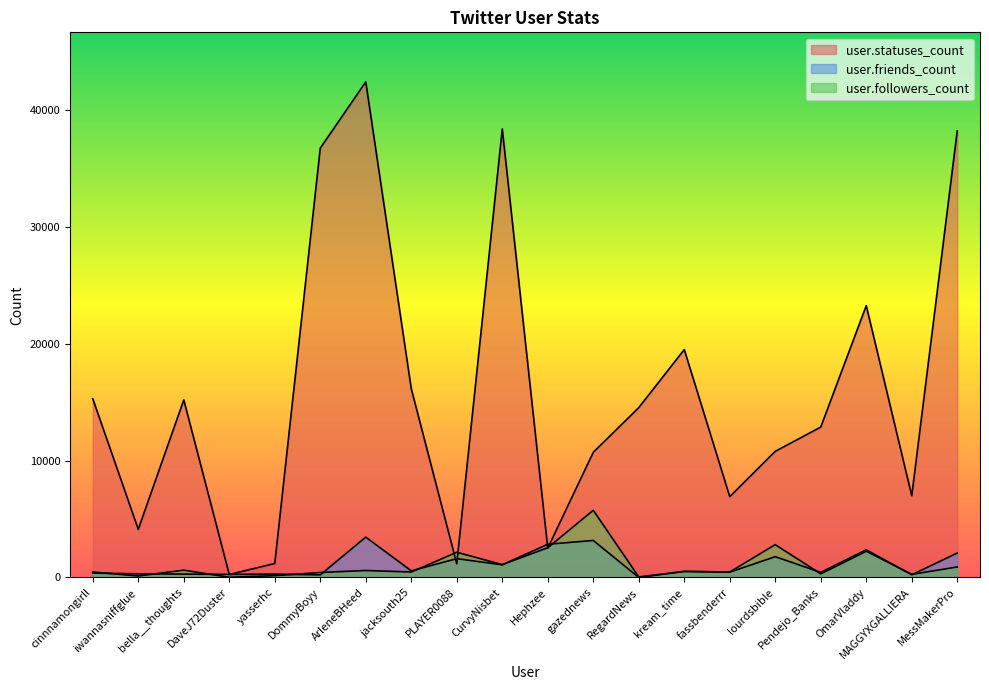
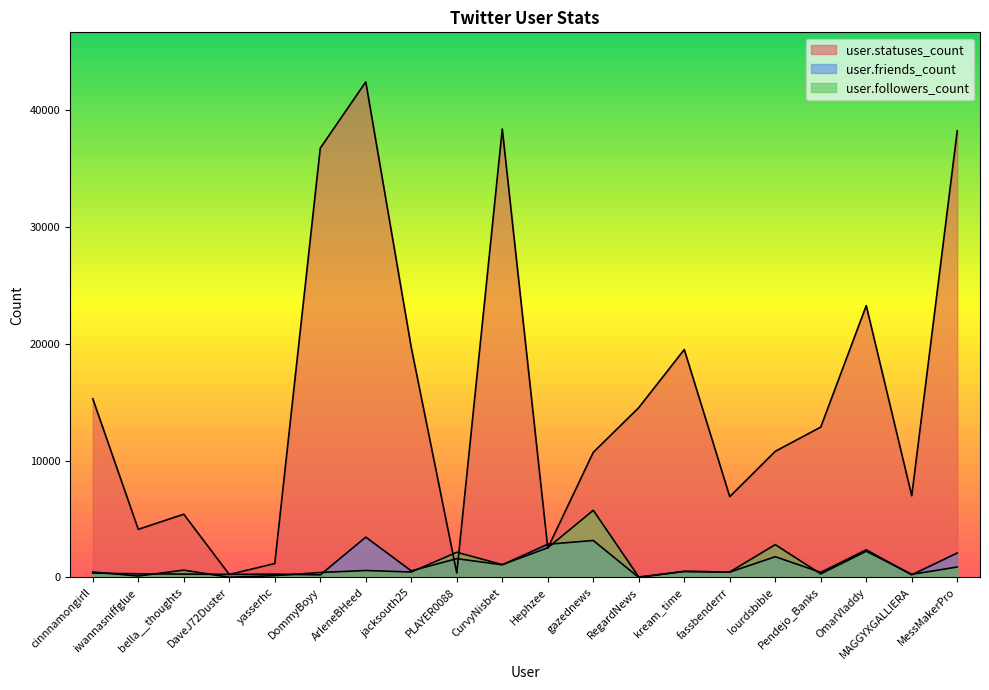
  {
    "user.statuses_count": {
      "cinnnamongirll": 15300,
      "iwannasniffglue": 4100,
-     "bella__thoughts": 15200,
+     "bella__thoughts": 5400,
      "yasserhc": 1200,
      "DommyBoyy": 36800,
      "ArleneBHeed": 42400,
-     "jacksouth25": 16200,
-     "PLAYER0088": 1200,
+     "jacksouth25": 19700,
+     "PLAYER0088": 400,
      "CurvyNisbet": 38400,
      "gazednews": 10700,
      "RegardNews": 14500,
      "kream_time": 19500,
      "fassbenderrr": 6900,
      "lourdsbible": 10800,
      "Pendejo_Banks": 12900,
      "OmarVladdy": 23300,
      "MAGGYXGALLIERA": 7000,
      "MessMakerPro": 38200
    },
    "user.friends_count": {
      "bella__thoughts": 300,
      "ArleneBHeed": 3500,
      "PLAYER0088": 1600,
      "Hephzee": 2800,
      "gazednews": 3200,
      "lourdsbible": 1800,
      "MessMakerPro": 2100
    },
    "user.followers_count": {
      "bella__thoughts": 600,
      "DaveJ72Duster": 0,
      "ArleneBHeed": 600,
      "PLAYER0088": 2200,
      "gazednews": 5800,
      "lourdsbible": 2800,
      "MessMakerPro": 900
    }
  }
